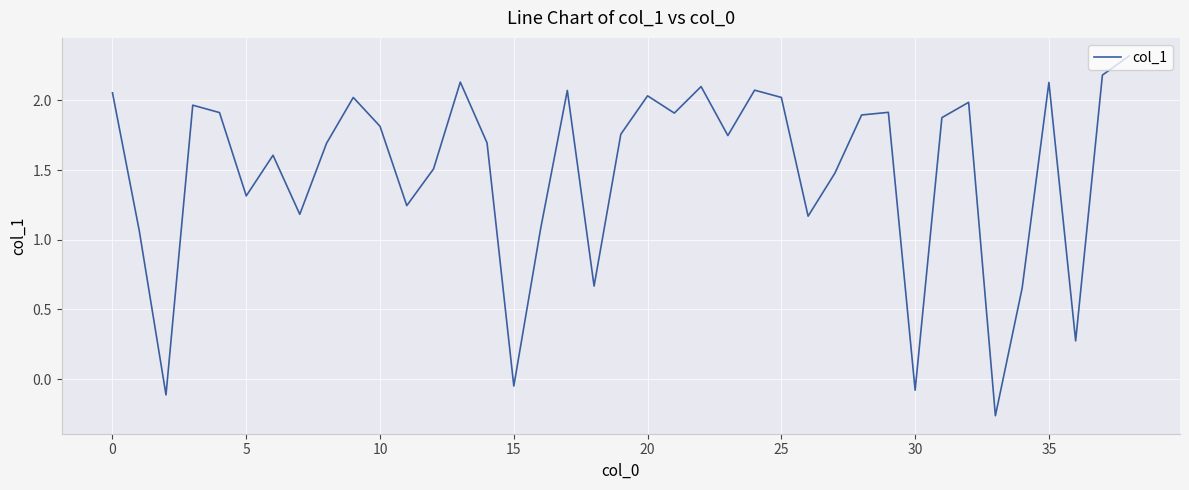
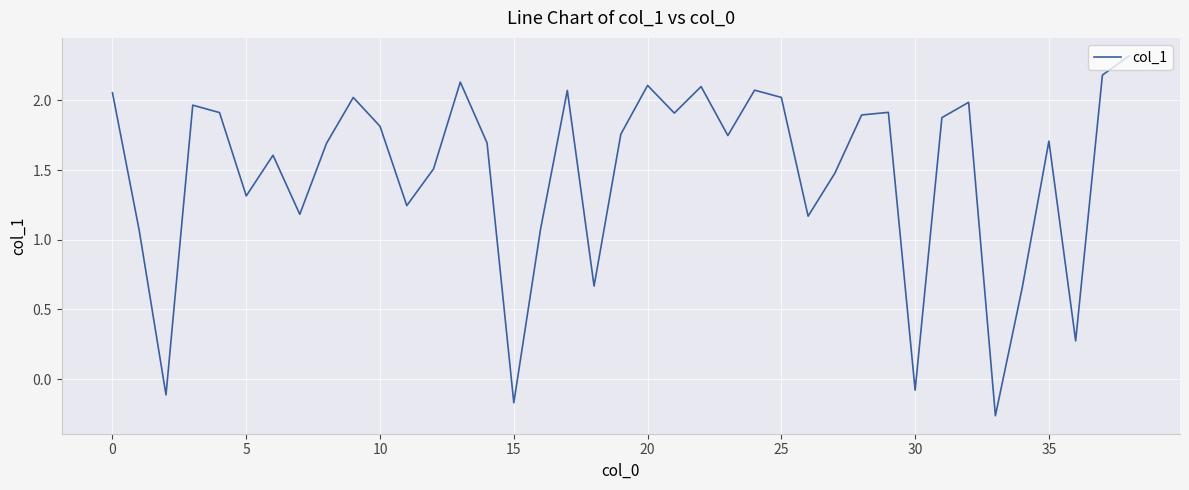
  {
    "0": 2.05,
    "5": 1.31,
    "10": 1.81,
-   "15": -0.05,
-   "20": 2.03,
+   "15": -0.17,
+   "20": 2.11,
    "25": 2.02,
    "30": -0.08,
-   "35": 2.13
+   "35": 1.71
  }
